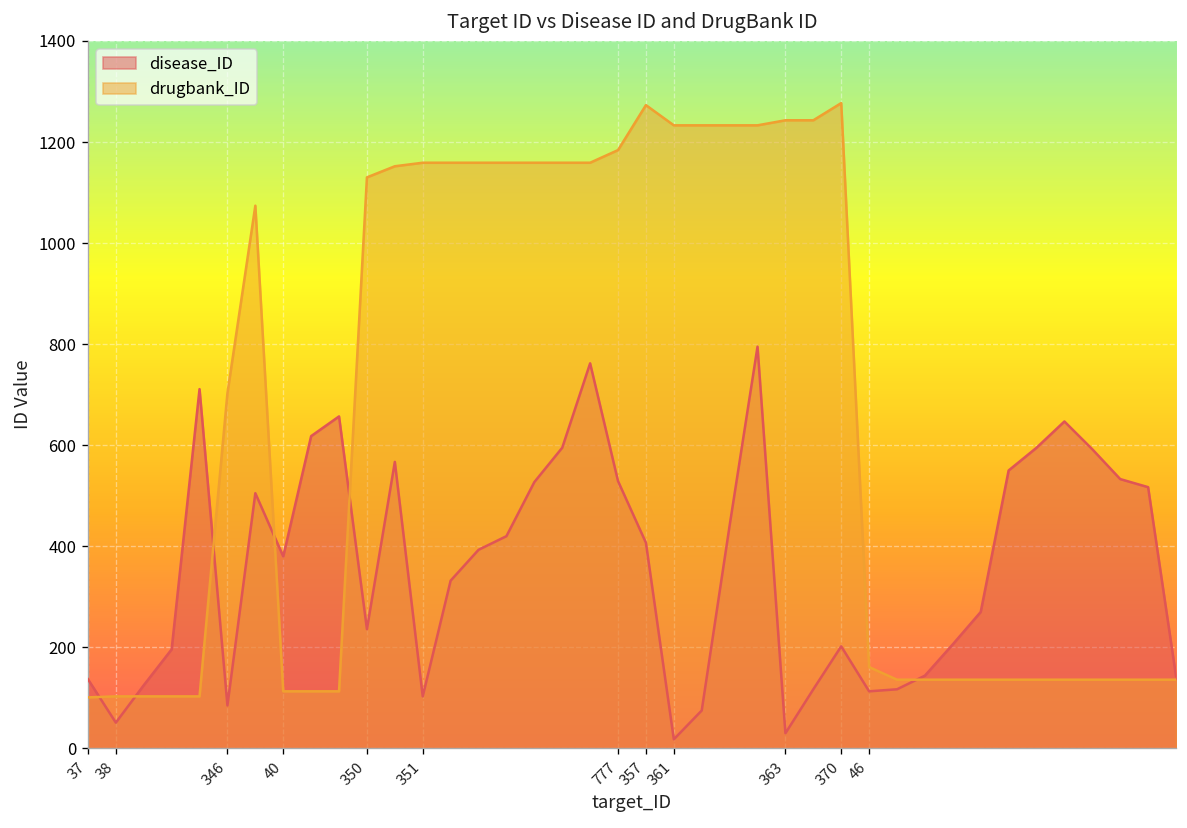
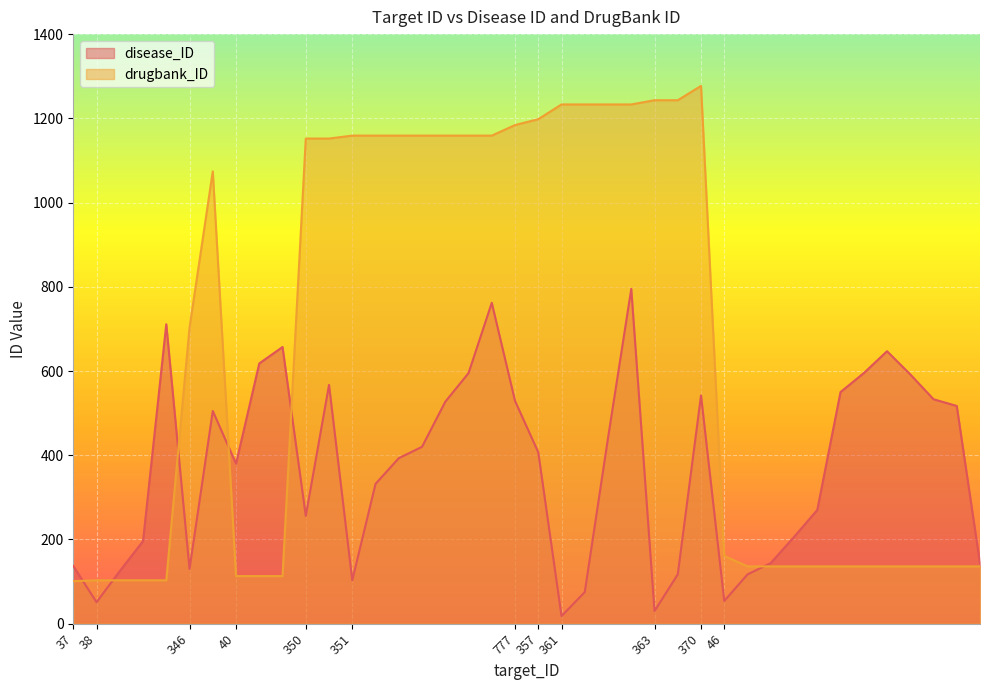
  {
    "disease_ID": {
-     "346": 90,
+     "346": 130,
      "40": 380,
-     "350": 240,
+     "350": 260,
      "351": 100,
      "777": 530,
      "357": 410,
      "361": 20,
      "363": 30,
-     "370": 200,
-     "46": 110
+     "370": 540,
+     "46": 50
    },
    "drugbank_ID": {
      "346": 700,
      "40": 110,
-     "350": 1130,
+     "350": 1150,
      "351": 1160,
      "777": 1180,
-     "357": 1270,
+     "357": 1200,
      "361": 1230,
      "363": 1240,
      "370": 1280,
      "46": 160
    }
  }
